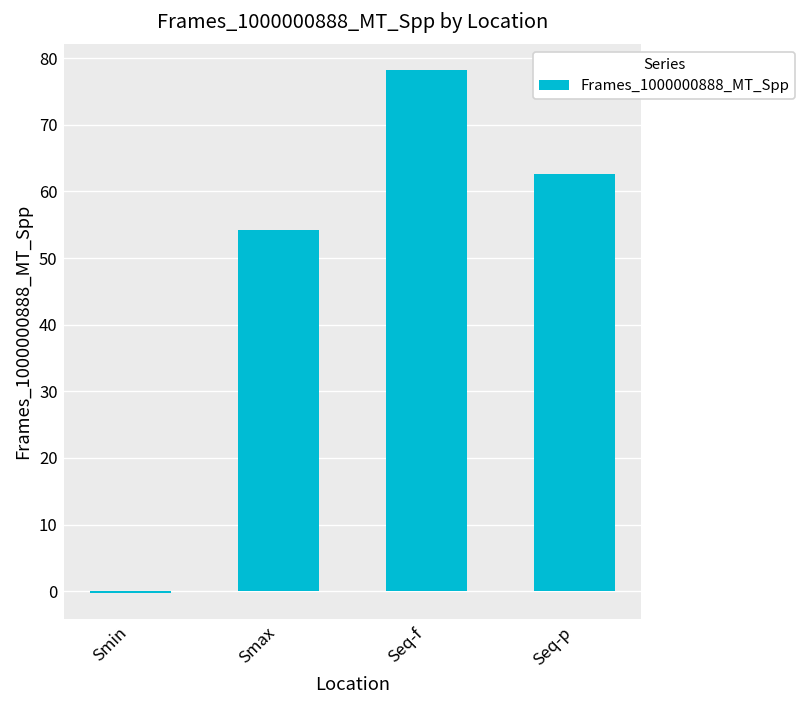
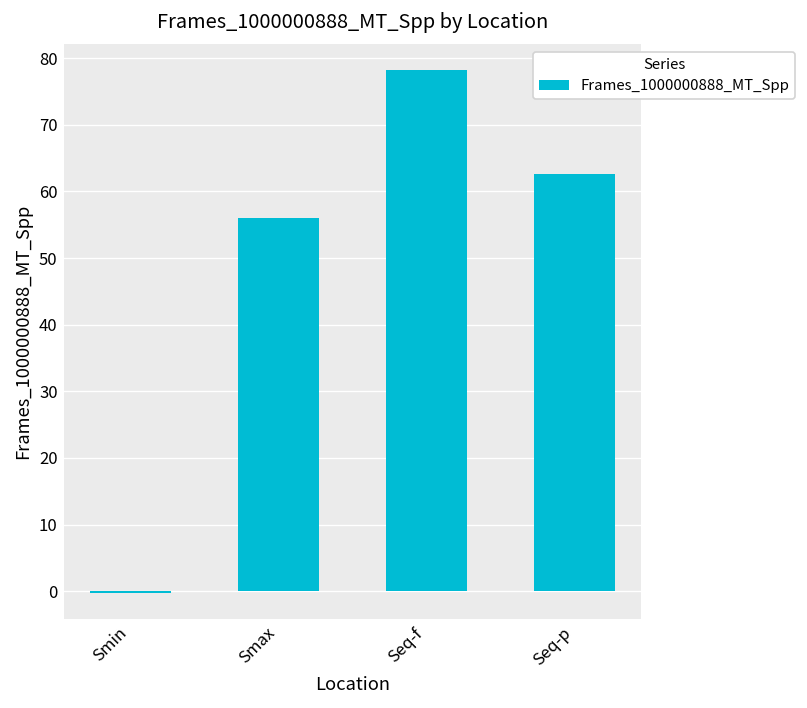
  {
-   "Smax": 54,
+   "Smax": 56,
    "Seq-f": 78,
    "Seq-p": 63
  }
